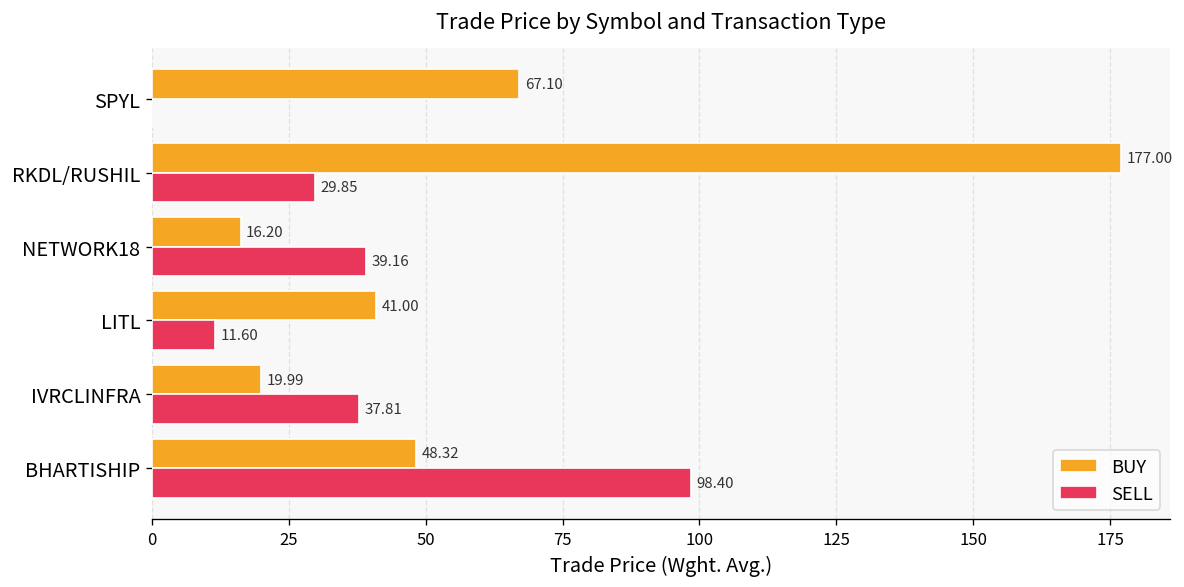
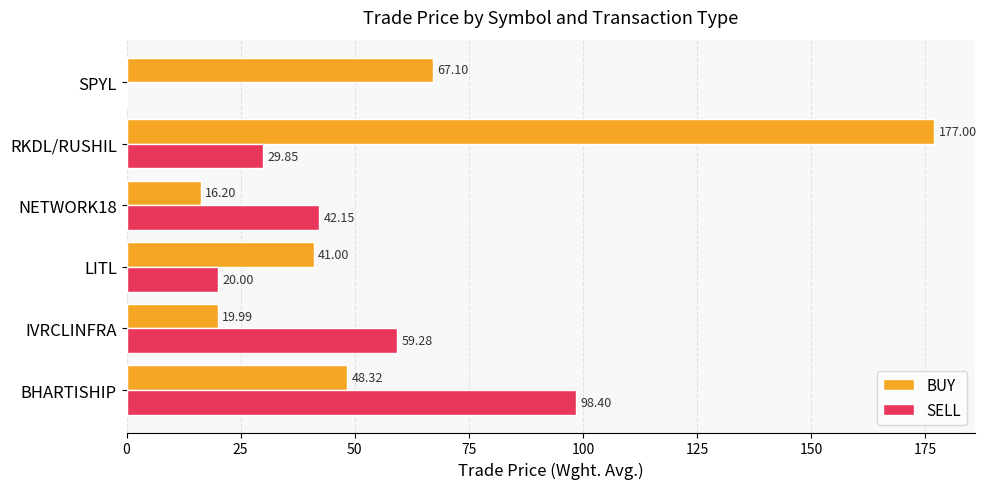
  {
    "BUY": {
      "SPYL": 67.10,
      "RKDL/RUSHIL": 177.00,
      "NETWORK18": 16.20,
      "LITL": 41.00,
      "IVRCLINFRA": 19.99,
      "BHARTISHIP": 48.32
    },
    "SELL": {
      "RKDL/RUSHIL": 29.85,
-     "NETWORK18": 39.16,
-     "LITL": 11.60,
-     "IVRCLINFRA": 37.81,
+     "NETWORK18": 42.15,
+     "LITL": 20.00,
+     "IVRCLINFRA": 59.28,
      "BHARTISHIP": 98.40
    }
  }
